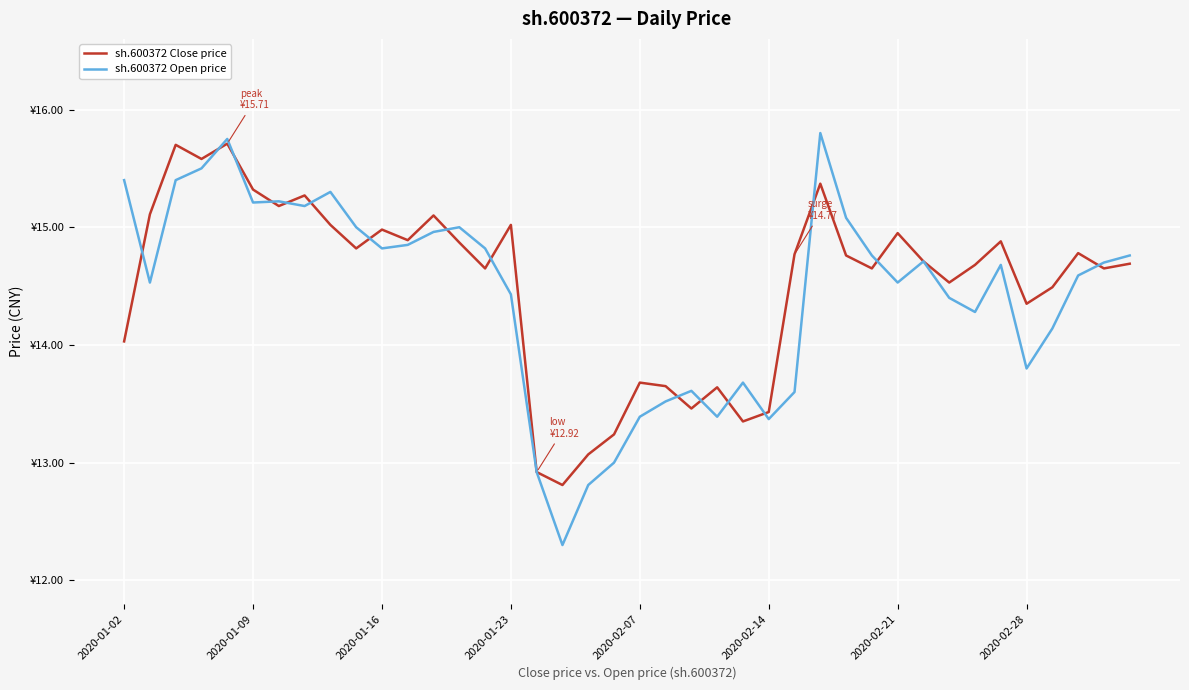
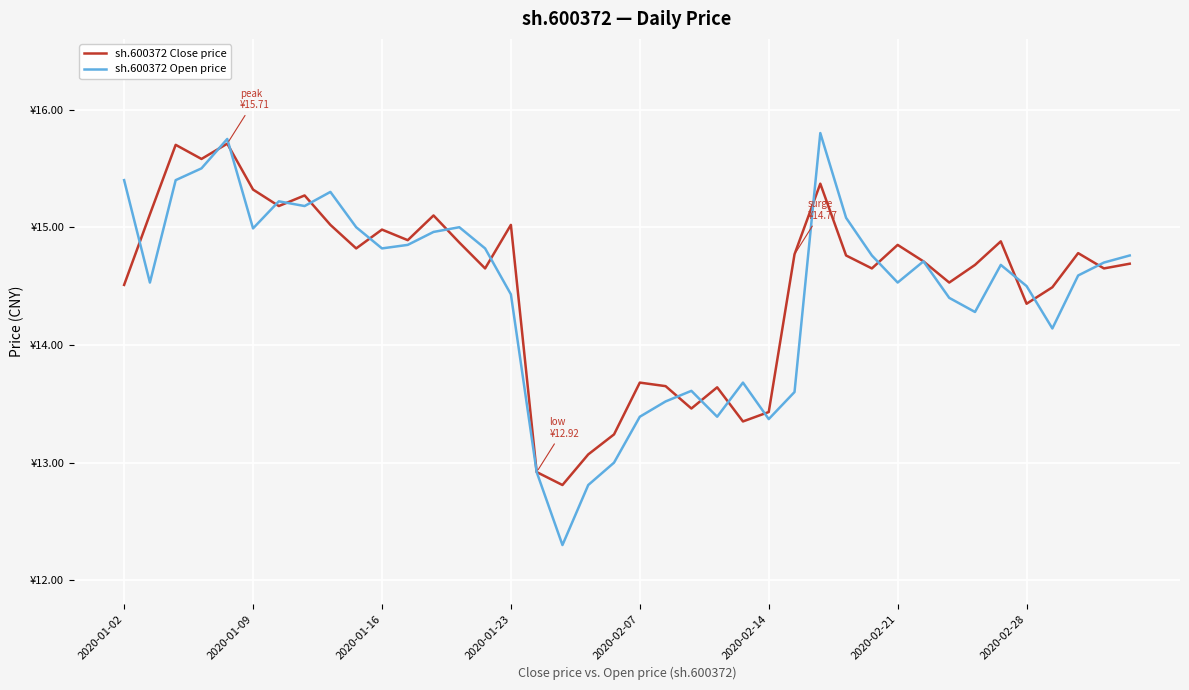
  {
    "sh.600372 Close price": {
-     "2020-01-02": "¥14.03",
+     "2020-01-02": "¥14.51",
      "2020-01-09": "¥15.32",
      "2020-01-16": "¥14.98",
      "2020-01-23": "¥15.02",
      "2020-02-07": "¥13.68",
      "2020-02-14": "¥13.43",
-     "2020-02-21": "¥14.95",
+     "2020-02-21": "¥14.85",
      "2020-02-28": "¥14.35"
    },
    "sh.600372 Open price": {
      "2020-01-02": "¥15.40",
-     "2020-01-09": "¥15.21",
+     "2020-01-09": "¥14.99",
      "2020-01-16": "¥14.82",
      "2020-01-23": "¥14.43",
      "2020-02-07": "¥13.39",
      "2020-02-14": "¥13.37",
      "2020-02-21": "¥14.53",
-     "2020-02-28": "¥13.8"
+     "2020-02-28": "¥14.5"
    }
  }
